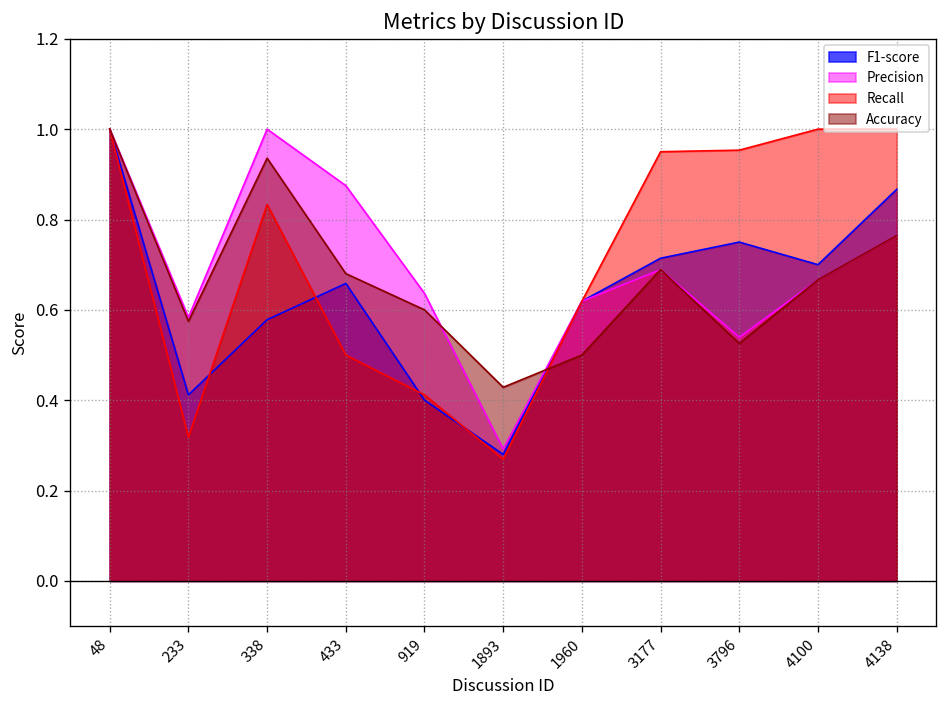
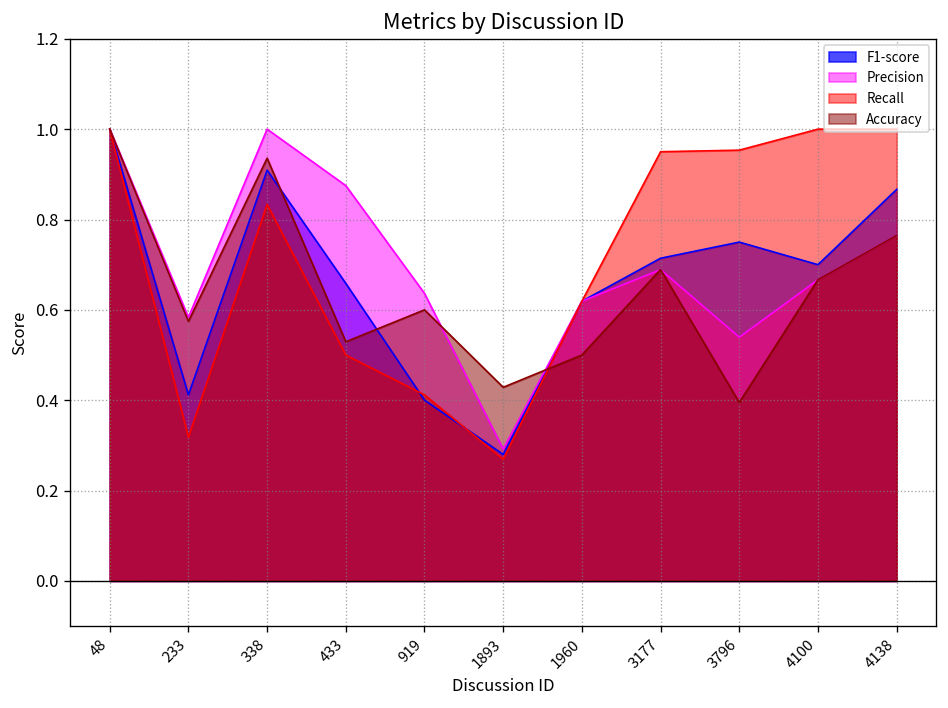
  {
    "F1-score": {
      "233": 0.41,
-     "338": 0.58,
+     "338": 0.91,
      "433": 0.66,
      "919": 0.40,
      "1893": 0.28,
      "3177": 0.71,
      "3796": 0.75,
      "4100": 0.70,
      "4138": 0.87
    },
    "Precision": {
      "233": 0.58,
      "338": 1.00,
      "433": 0.88,
      "919": 0.64,
      "1893": 0.29,
      "3796": 0.54
    },
    "Recall": {
      "233": 0.32,
      "338": 0.83,
      "433": 0.50,
      "919": 0.41,
      "1893": 0.27,
      "3177": 0.95,
      "3796": 0.95,
      "4100": 1.00,
      "4138": 1.00
    },
    "Accuracy": {
      "233": 0.57,
      "338": 0.94,
-     "433": 0.68,
+     "433": 0.53,
      "919": 0.60,
      "1893": 0.43,
      "1960": 0.50,
-     "3796": 0.53
+     "3796": 0.39
    }
  }
